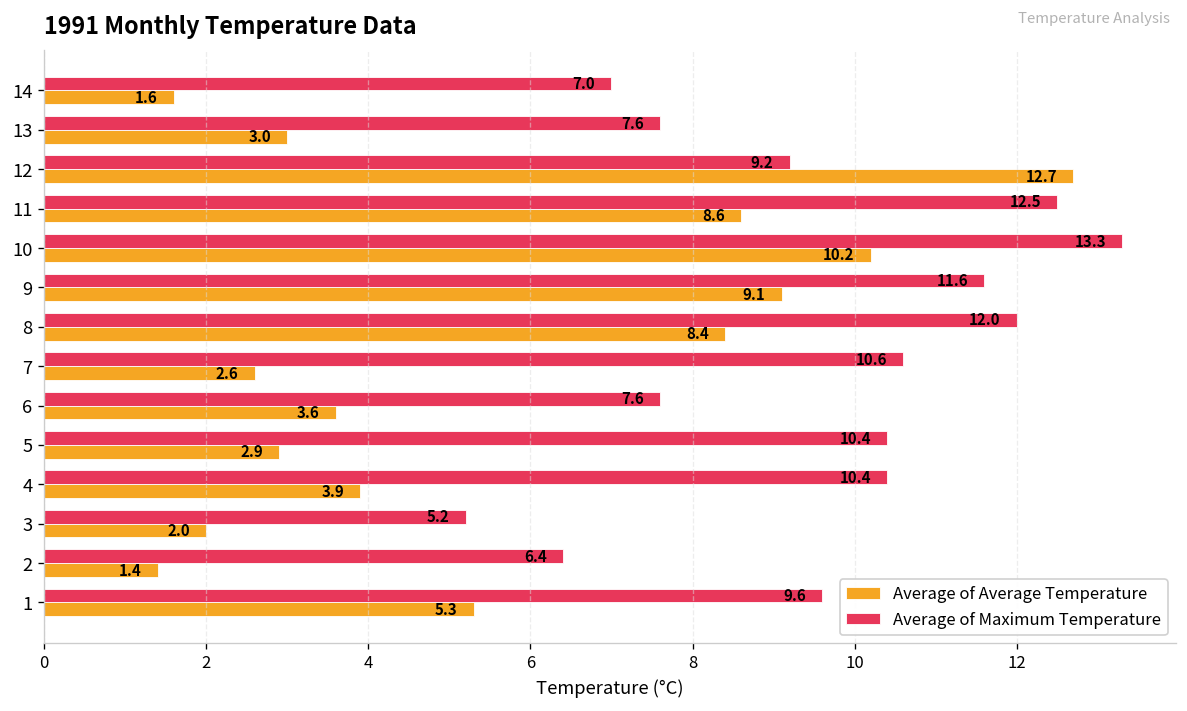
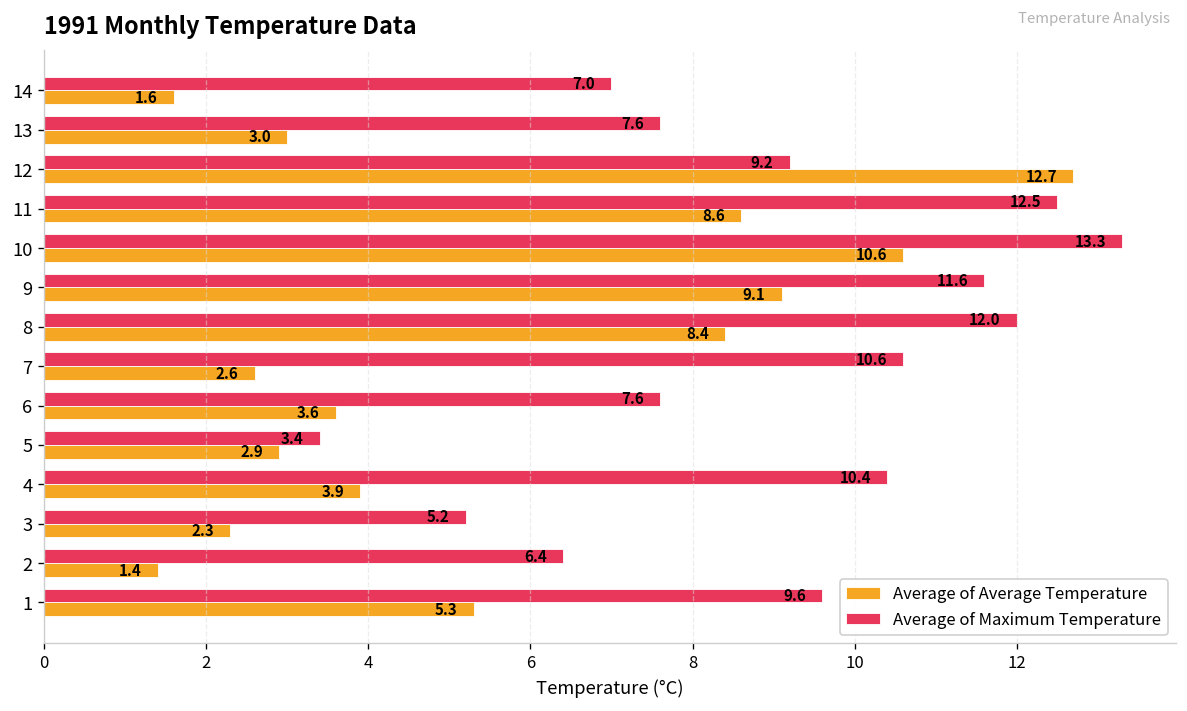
  {
    "Average of Average Temperature": {
      "14": 1.6,
      "13": 3.0,
      "12": 12.7,
      "11": 8.6,
-     "10": 10.2,
+     "10": 10.6,
      "9": 9.1,
      "8": 8.4,
      "7": 2.6,
      "6": 3.6,
      "5": 2.9,
      "4": 3.9,
-     "3": 2.0,
+     "3": 2.3,
      "2": 1.4,
      "1": 5.3
    },
    "Average of Maximum Temperature": {
      "14": 7.0,
      "13": 7.6,
      "12": 9.2,
      "11": 12.5,
      "10": 13.3,
      "9": 11.6,
      "8": 12.0,
      "7": 10.6,
      "6": 7.6,
-     "5": 10.4,
+     "5": 3.4,
      "4": 10.4,
      "3": 5.2,
      "2": 6.4,
      "1": 9.6
    }
  }
